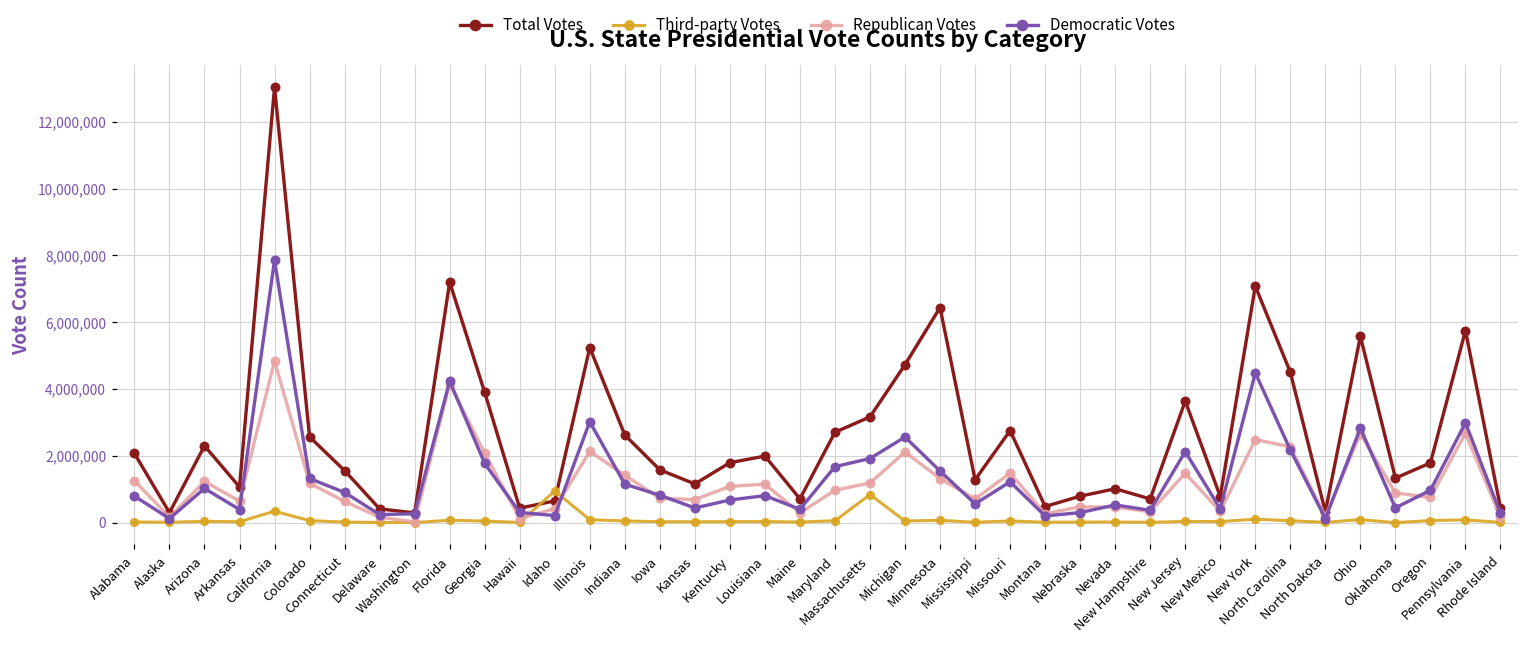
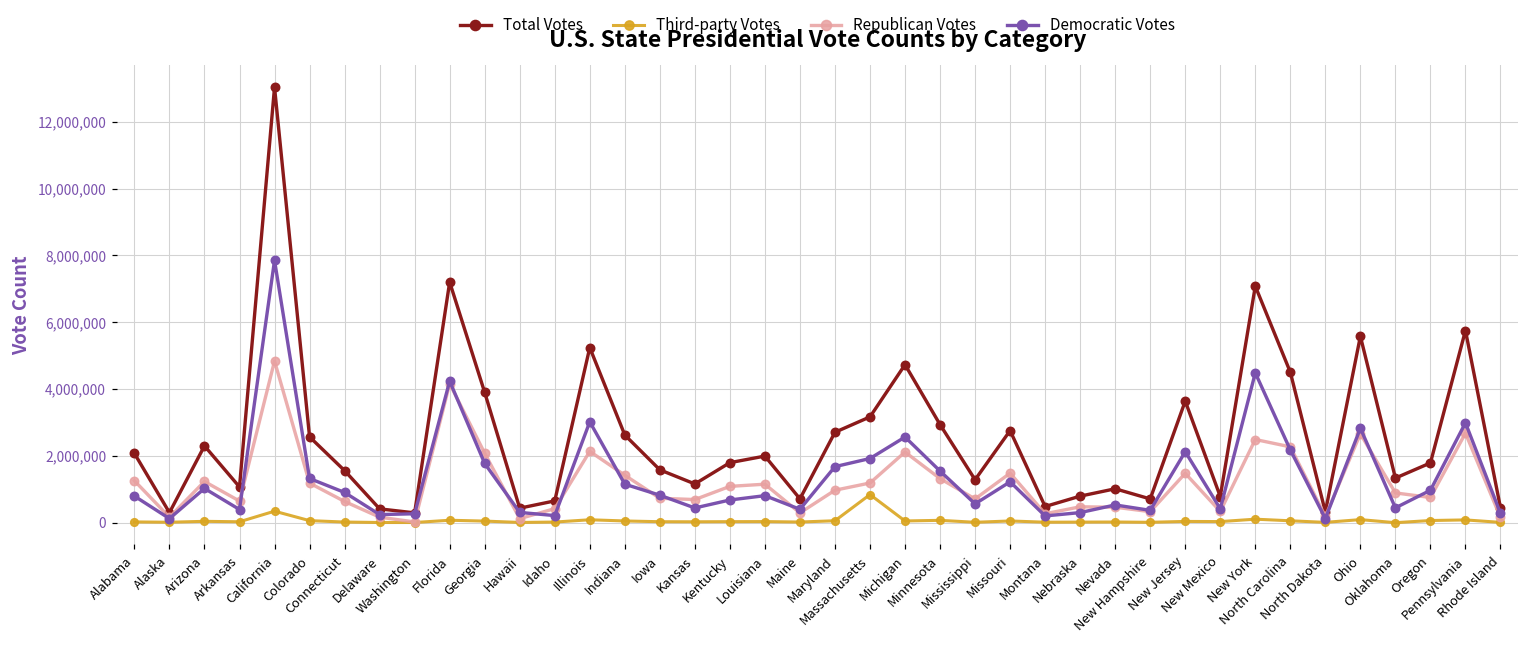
  {
    "Total Votes": {
      "Alabama": "2,100,000",
      "Alaska": "300,000",
      "Arizona": "2,300,000",
      "Arkansas": "1,100,000",
      "California": "13,000,000",
      "Colorado": "2,600,000",
      "Connecticut": "1,600,000",
      "Delaware": "400,000",
      "Florida": "7,200,000",
      "Georgia": "3,900,000",
      "Hawaii": "400,000",
      "Idaho": "700,000",
      "Illinois": "5,200,000",
      "Indiana": "2,600,000",
      "Iowa": "1,600,000",
      "Kansas": "1,200,000",
      "Kentucky": "1,800,000",
      "Louisiana": "2,000,000",
      "Maine": "700,000",
      "Maryland": "2,700,000",
      "Massachusetts": "3,200,000",
      "Michigan": "4,700,000",
-     "Minnesota": "6,400,000",
+     "Minnesota": "2,900,000",
      "Mississippi": "1,300,000",
      "Missouri": "2,800,000",
      "Montana": "500,000",
      "Nebraska": "800,000",
      "Nevada": "1,000,000",
      "New Hampshire": "700,000",
      "New Jersey": "3,600,000",
      "New Mexico": "800,000",
      "New York": "7,100,000",
      "North Carolina": "4,500,000",
      "North Dakota": "300,000",
      "Ohio": "5,600,000",
      "Oklahoma": "1,300,000",
      "Oregon": "1,800,000",
      "Pennsylvania": "5,800,000",
      "Rhode Island": "400,000"
    },
    "Third-party Votes": {
      "Alabama": "0",
      "Alaska": "0",
      "Arizona": "0",
      "Arkansas": "0",
      "California": "300,000",
      "Colorado": "100,000",
      "Connecticut": "0",
      "Delaware": "0",
      "Florida": "100,000",
      "Georgia": "0",
      "Hawaii": "0",
-     "Idaho": "900,000",
+     "Idaho": "0",
      "Illinois": "100,000",
      "Indiana": "100,000",
      "Iowa": "0",
      "Kansas": "0",
      "Kentucky": "0",
      "Louisiana": "0",
      "Maine": "0",
      "Maryland": "100,000",
      "Massachusetts": "800,000",
      "Michigan": "100,000",
      "Minnesota": "100,000",
      "Mississippi": "0",
      "Missouri": "100,000",
      "Montana": "0",
      "Nebraska": "0",
      "Nevada": "0",
      "New Hampshire": "0",
      "New Jersey": "0",
      "New Mexico": "0",
      "New York": "100,000",
      "North Carolina": "100,000",
      "North Dakota": "0",
      "Ohio": "100,000",
      "Oklahoma": "0",
      "Oregon": "100,000",
      "Pennsylvania": "100,000",
      "Rhode Island": "0"
    },
    "Republican Votes": {
      "Alabama": "1,300,000",
      "Arizona": "1,200,000",
      "Arkansas": "600,000",
      "California": "4,800,000",
      "Colorado": "1,200,000",
      "Connecticut": "600,000",
      "Georgia": "2,100,000",
      "Hawaii": "100,000",
      "Idaho": "400,000",
      "Illinois": "2,100,000",
      "Indiana": "1,400,000",
      "Iowa": "700,000",
      "Kansas": "700,000",
      "Kentucky": "1,100,000",
      "Louisiana": "1,200,000",
      "Maine": "300,000",
      "Maryland": "1,000,000",
      "Massachusetts": "1,200,000",
      "Michigan": "2,100,000",
      "Minnesota": "1,300,000",
      "Mississippi": "700,000",
      "Missouri": "1,500,000",
      "Nebraska": "500,000",
      "New Jersey": "1,500,000",
      "New York": "2,500,000",
      "North Carolina": "2,300,000",
      "Ohio": "2,700,000",
      "Oklahoma": "900,000",
      "Oregon": "800,000",
      "Pennsylvania": "2,700,000",
      "Rhode Island": "200,000"
    },
    "Democratic Votes": {
      "Alabama": "800,000",
      "Arizona": "1,000,000",
      "Arkansas": "400,000",
      "California": "7,900,000",
      "Colorado": "1,300,000",
      "Connecticut": "900,000",
      "Georgia": "1,800,000",
      "Hawaii": "300,000",
      "Idaho": "200,000",
      "Illinois": "3,000,000",
      "Indiana": "1,200,000",
      "Iowa": "800,000",
      "Kansas": "400,000",
      "Kentucky": "700,000",
      "Louisiana": "800,000",
      "Maine": "400,000",
      "Maryland": "1,700,000",
      "Massachusetts": "1,900,000",
      "Michigan": "2,600,000",
      "Minnesota": "1,500,000",
      "Mississippi": "600,000",
      "Missouri": "1,200,000",
      "Nebraska": "300,000",
      "New Jersey": "2,100,000",
      "New York": "4,500,000",
      "North Carolina": "2,200,000",
      "Ohio": "2,800,000",
      "Oklahoma": "400,000",
      "Oregon": "1,000,000",
      "Pennsylvania": "3,000,000",
      "Rhode Island": "300,000"
    }
  }
